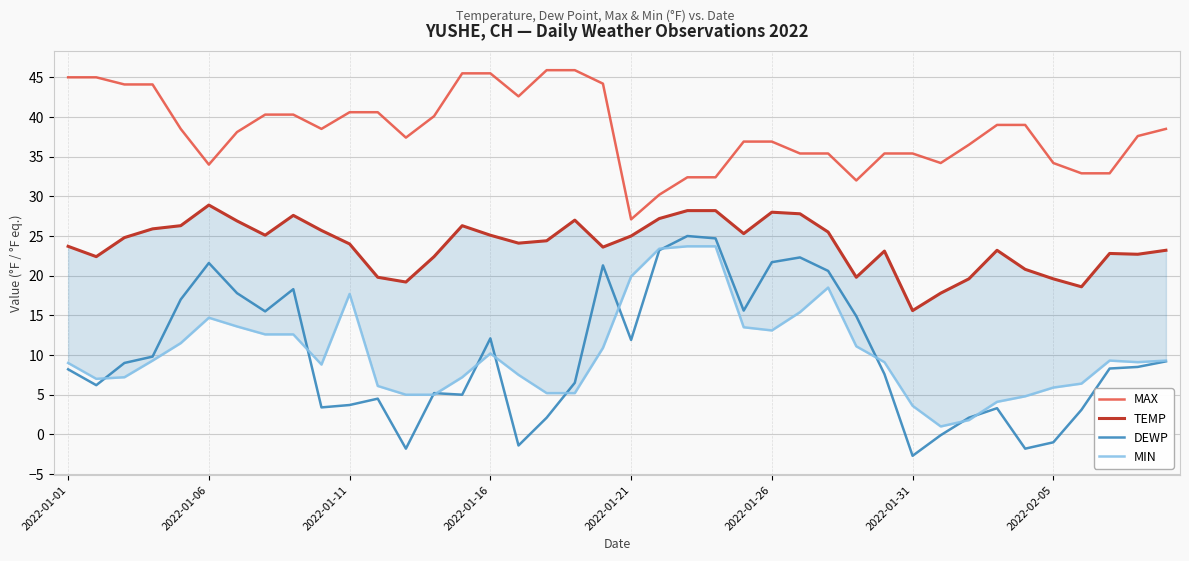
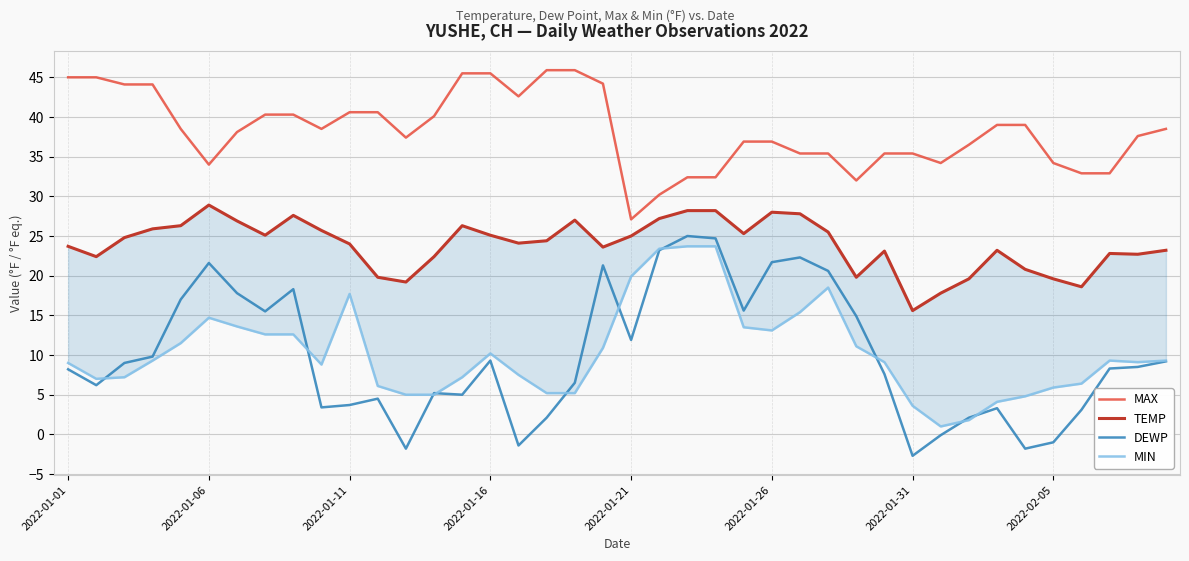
  {
    "DEWP": {
      "2022-01-01": 8,
      "2022-01-06": 22,
      "2022-01-11": 4,
-     "2022-01-16": 12,
+     "2022-01-16": 9,
      "2022-01-21": 12,
      "2022-01-26": 22,
      "2022-01-31": -3,
      "2022-02-05": -1
    },
    "MIN": {
      "2022-01-01": 9,
      "2022-01-06": 15,
      "2022-01-11": 18,
      "2022-01-16": 10,
      "2022-01-21": 20,
      "2022-01-26": 13,
      "2022-01-31": 4,
      "2022-02-05": 6
    }
  }
